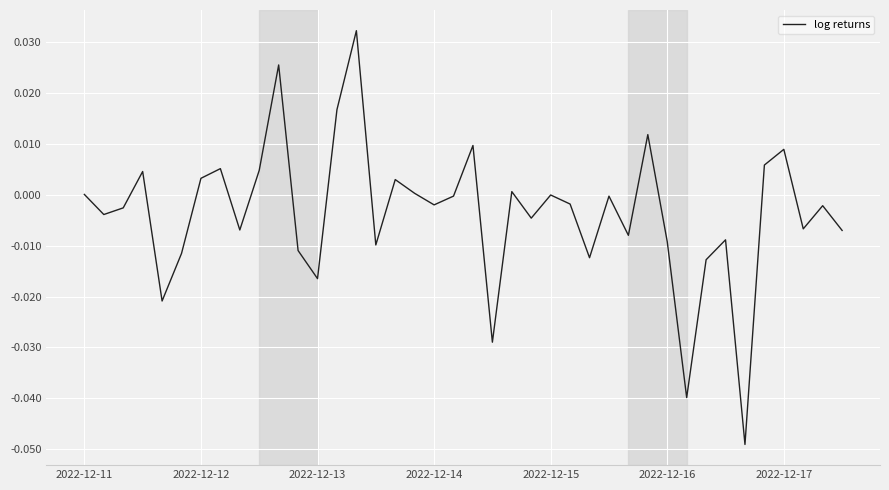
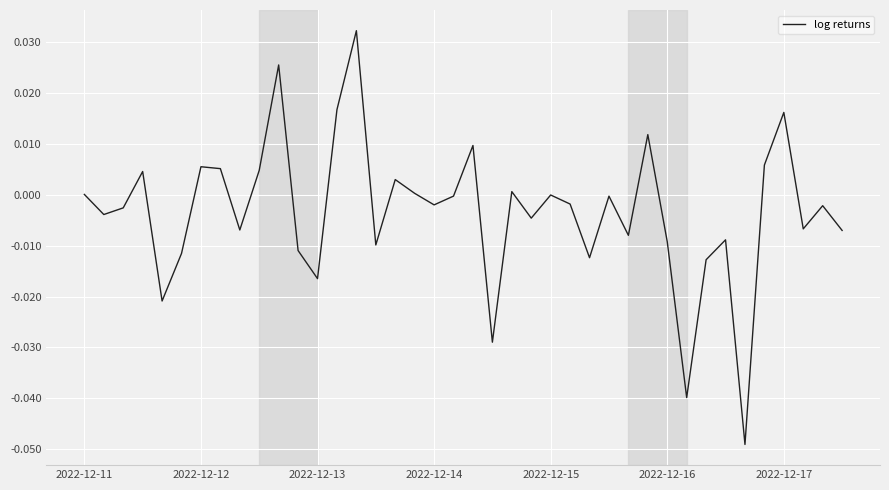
  {
    "2022-12-11": 0.000,
-   "2022-12-12": 0.003,
+   "2022-12-12": 0.006,
    "2022-12-13": -0.016,
    "2022-12-14": -0.002,
    "2022-12-15": 0.000,
    "2022-12-16": -0.009,
-   "2022-12-17": 0.009
+   "2022-12-17": 0.016
  }
